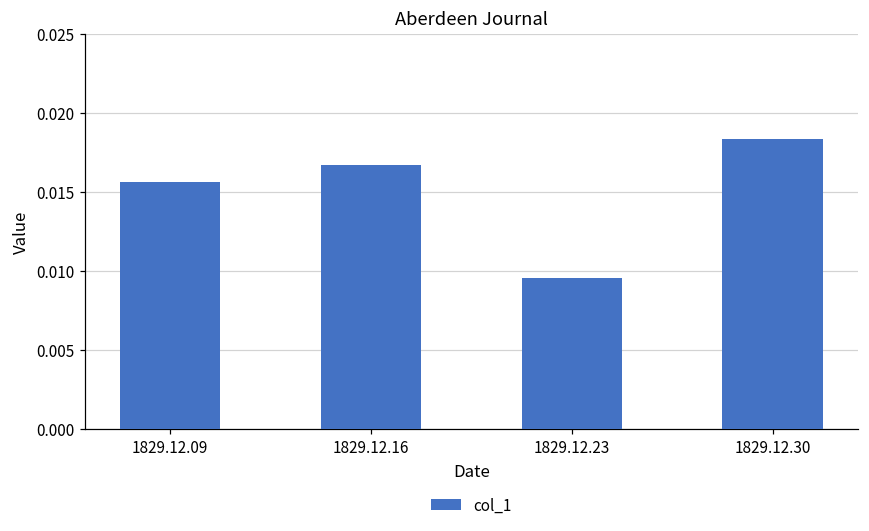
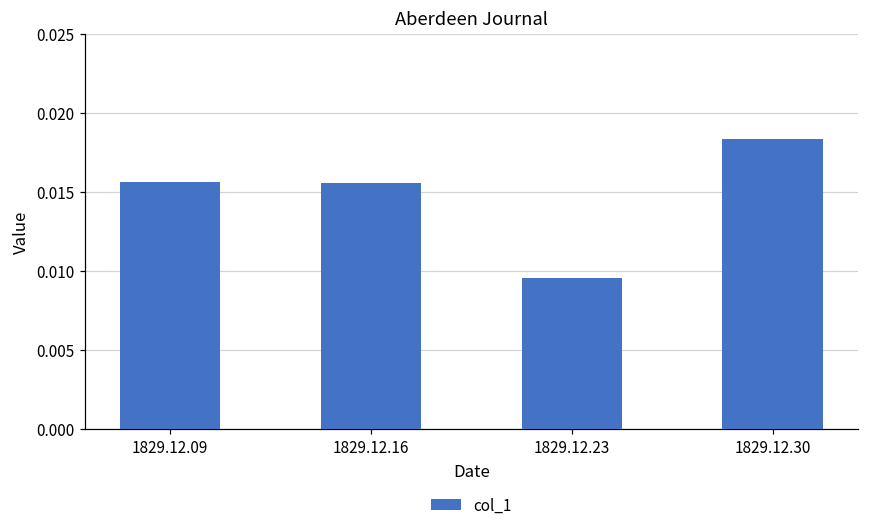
  {
    "1829.12.09": 0.0156,
-   "1829.12.16": 0.0167,
+   "1829.12.16": 0.0155,
    "1829.12.23": 0.0095,
    "1829.12.30": 0.0183
  }
